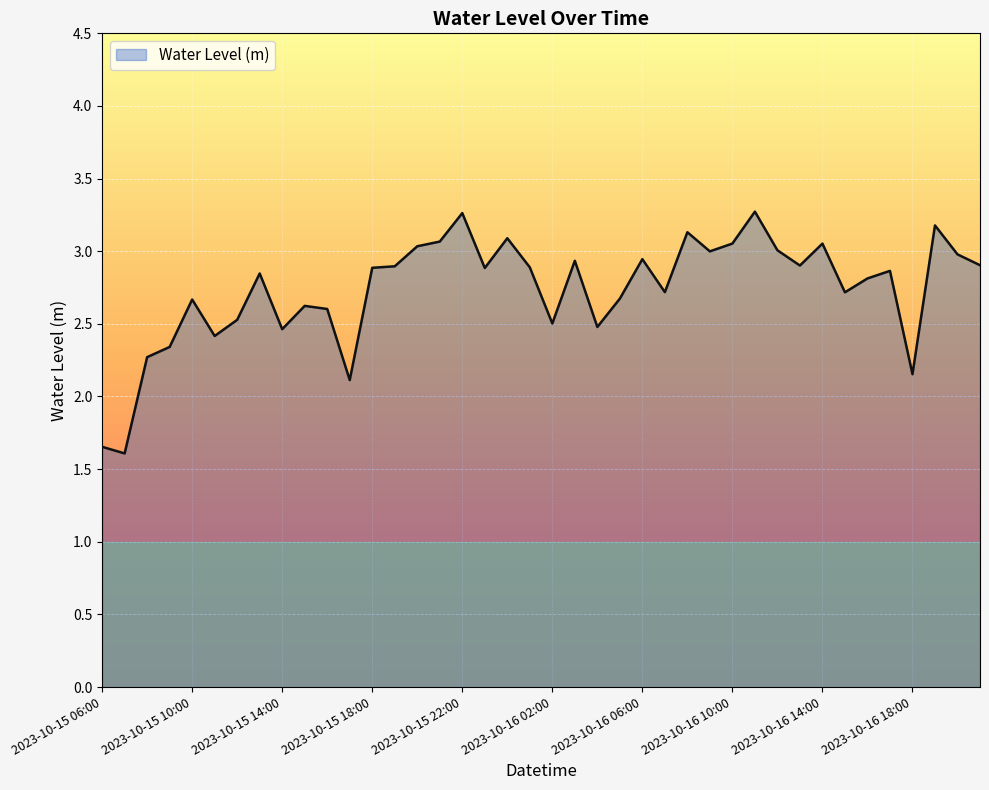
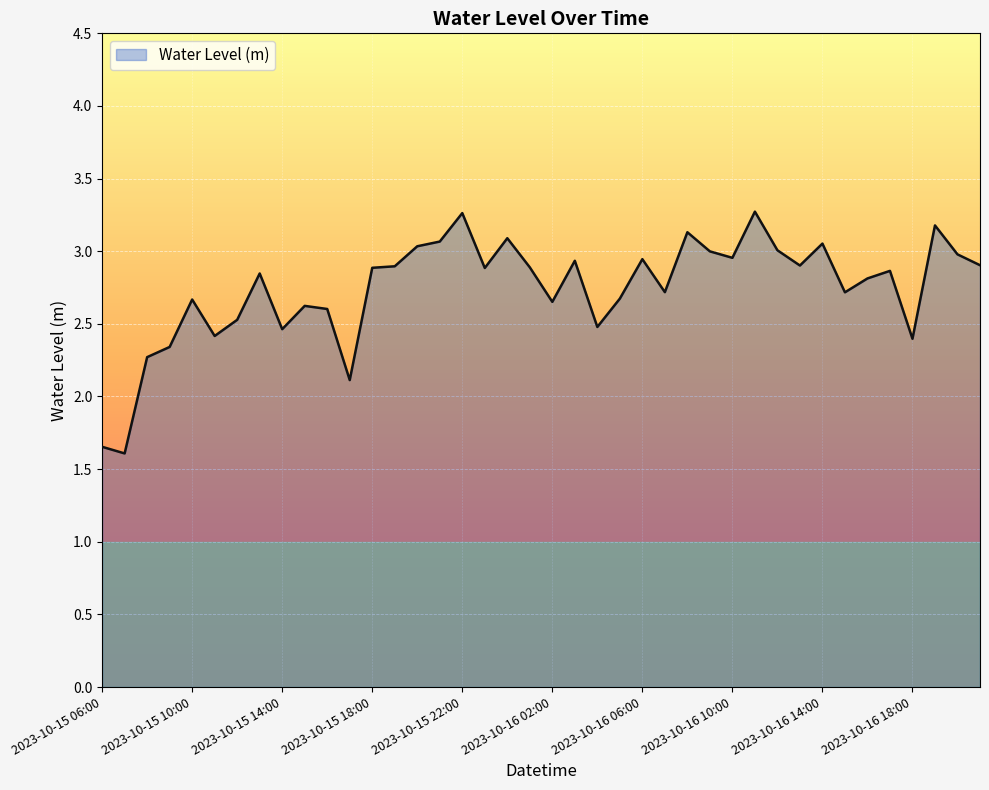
  {
    "2023-10-15 06:00": 1.65,
    "2023-10-15 10:00": 2.67,
    "2023-10-15 14:00": 2.46,
    "2023-10-15 18:00": 2.89,
    "2023-10-15 22:00": 3.26,
-   "2023-10-16 02:00": 2.50,
+   "2023-10-16 02:00": 2.65,
    "2023-10-16 06:00": 2.95,
-   "2023-10-16 10:00": 3.05,
+   "2023-10-16 10:00": 2.95,
    "2023-10-16 14:00": 3.05,
-   "2023-10-16 18:00": 2.15
+   "2023-10-16 18:00": 2.40
  }
